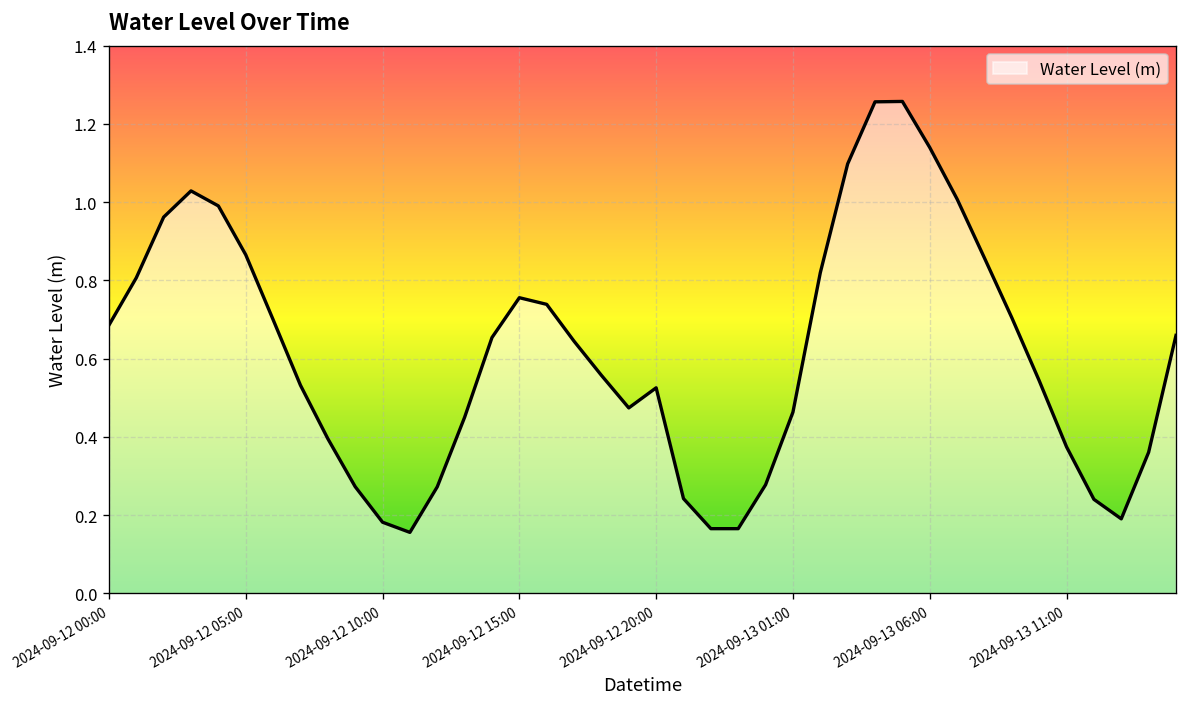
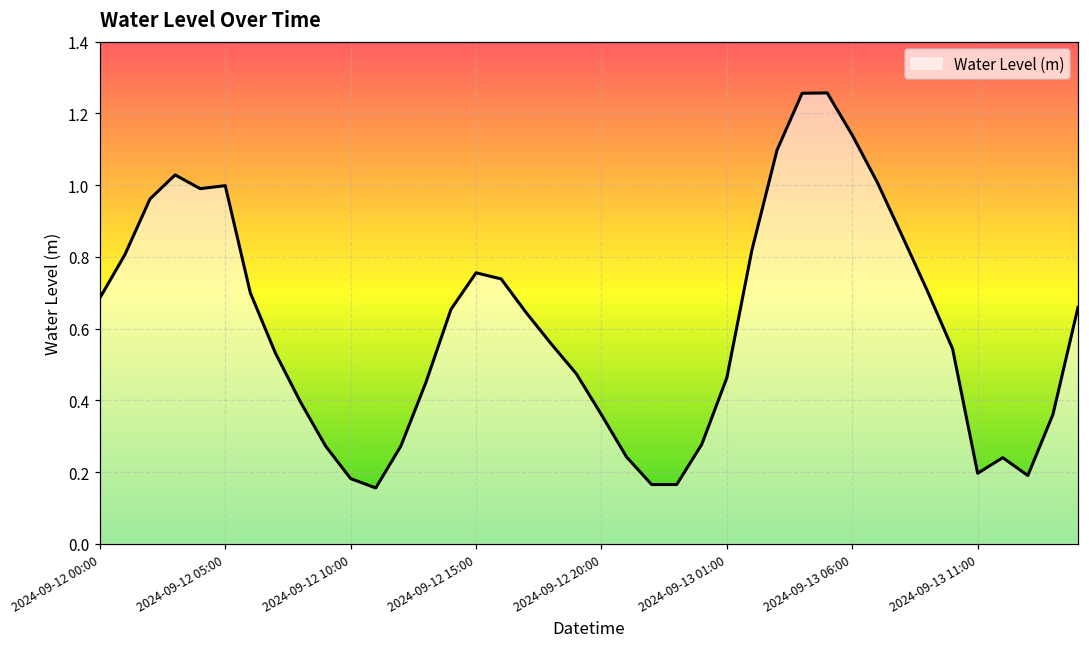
  {
    "2024-09-12 00:00": 0.69,
-   "2024-09-12 05:00": 0.87,
+   "2024-09-12 05:00": 1.00,
    "2024-09-12 10:00": 0.18,
    "2024-09-12 15:00": 0.76,
-   "2024-09-12 20:00": 0.53,
+   "2024-09-12 20:00": 0.36,
    "2024-09-13 01:00": 0.46,
    "2024-09-13 06:00": 1.14,
-   "2024-09-13 11:00": 0.37
+   "2024-09-13 11:00": 0.20
  }
